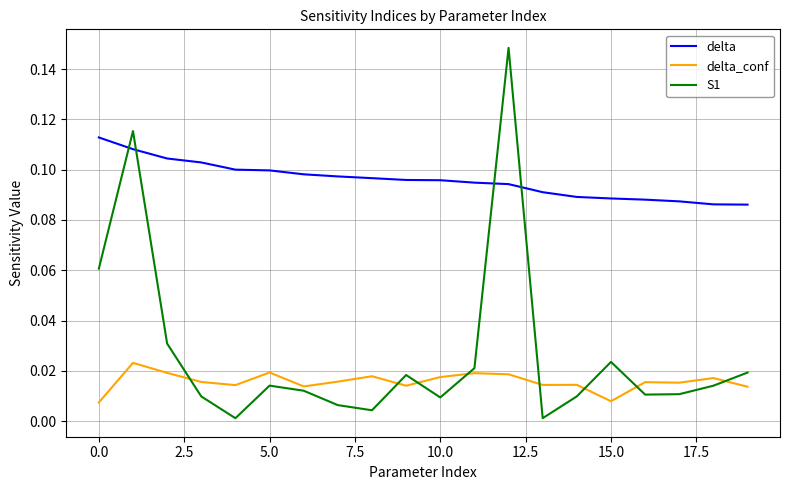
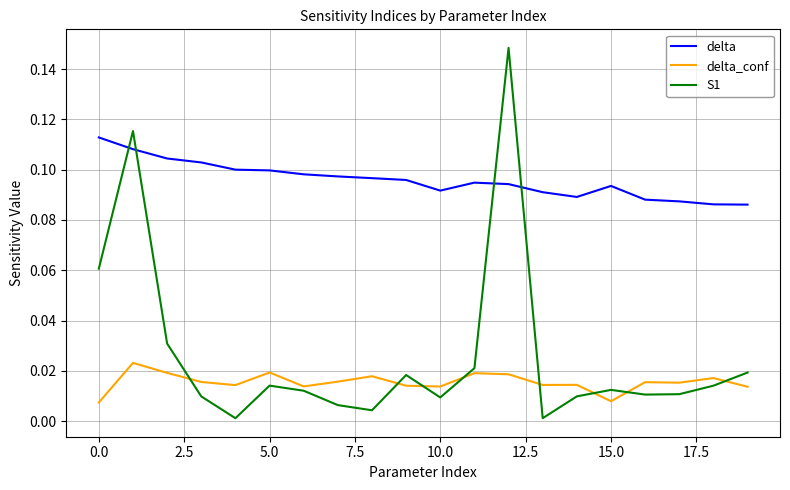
  {
    "delta": {
      "0.0": 0.113,
      "5.0": 0.100,
-     "10.0": 0.096,
-     "15.0": 0.089
+     "10.0": 0.092,
+     "15.0": 0.094
    },
    "delta_conf": {
      "0.0": 0.007,
      "5.0": 0.019,
-     "10.0": 0.018,
+     "10.0": 0.014,
      "15.0": 0.008
    },
    "S1": {
      "0.0": 0.061,
      "5.0": 0.014,
      "10.0": 0.009,
-     "15.0": 0.024
+     "15.0": 0.012
    }
  }
